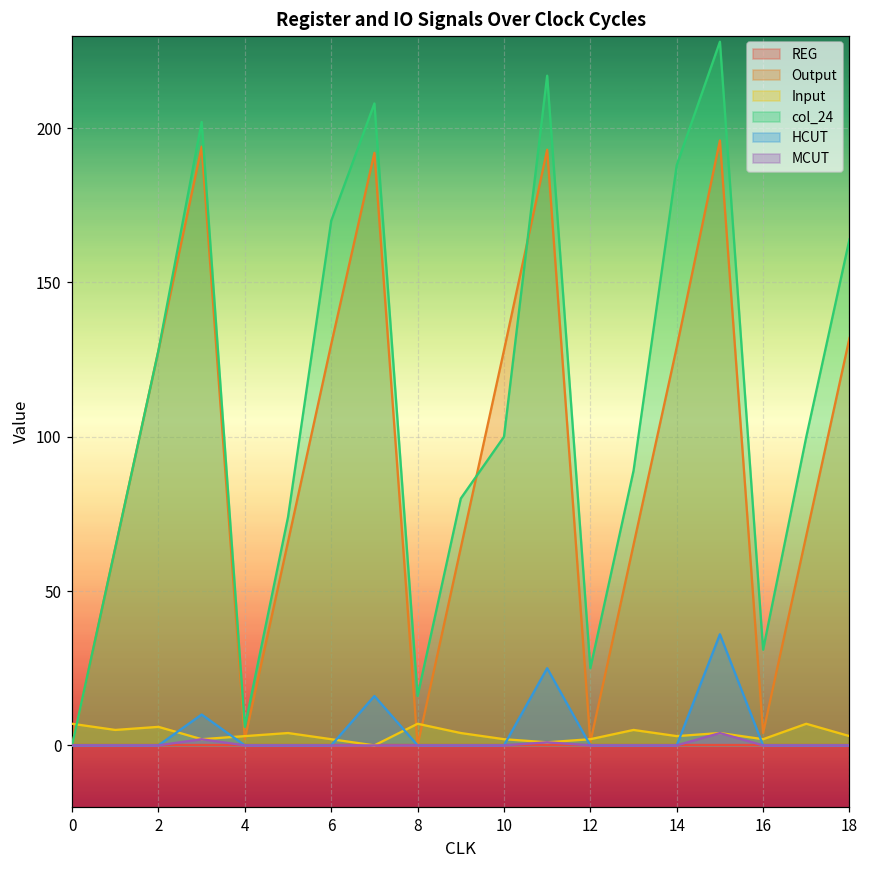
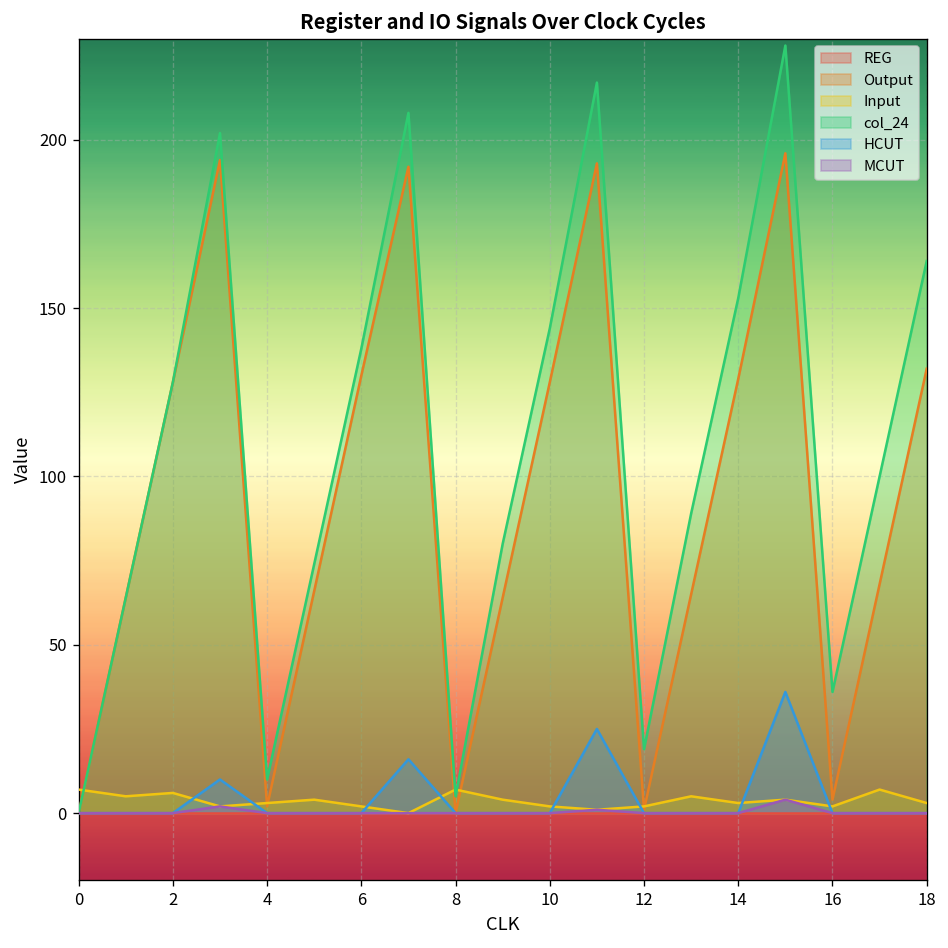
  {
    "col_24": {
-     "4": 6,
-     "6": 170,
-     "8": 16,
-     "10": 100,
-     "12": 25,
-     "14": 188,
-     "16": 31,
+     "4": 10,
+     "6": 138,
+     "8": 5,
+     "10": 144,
+     "12": 19,
+     "14": 153,
+     "16": 36,
      "18": 164
    }
  }
